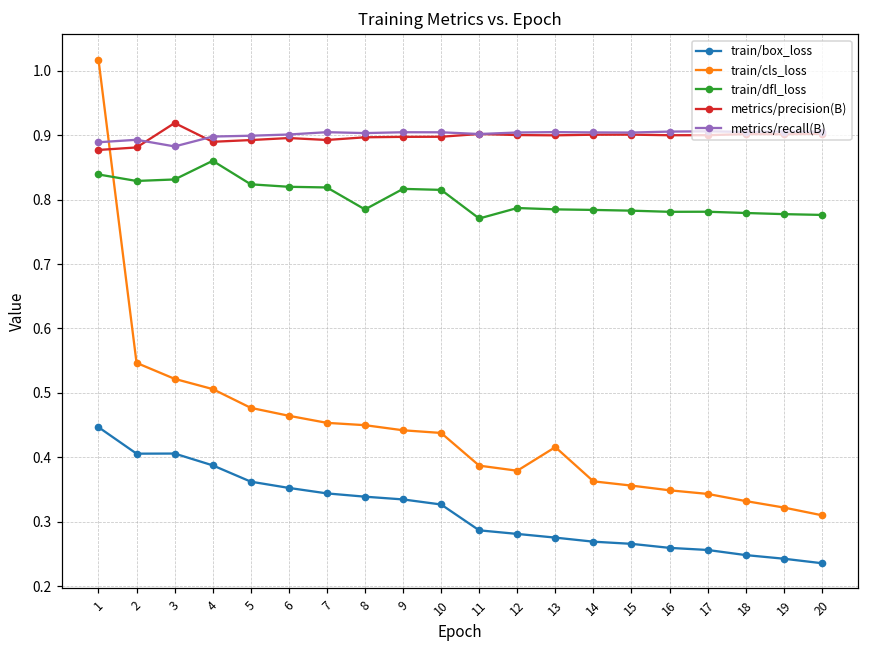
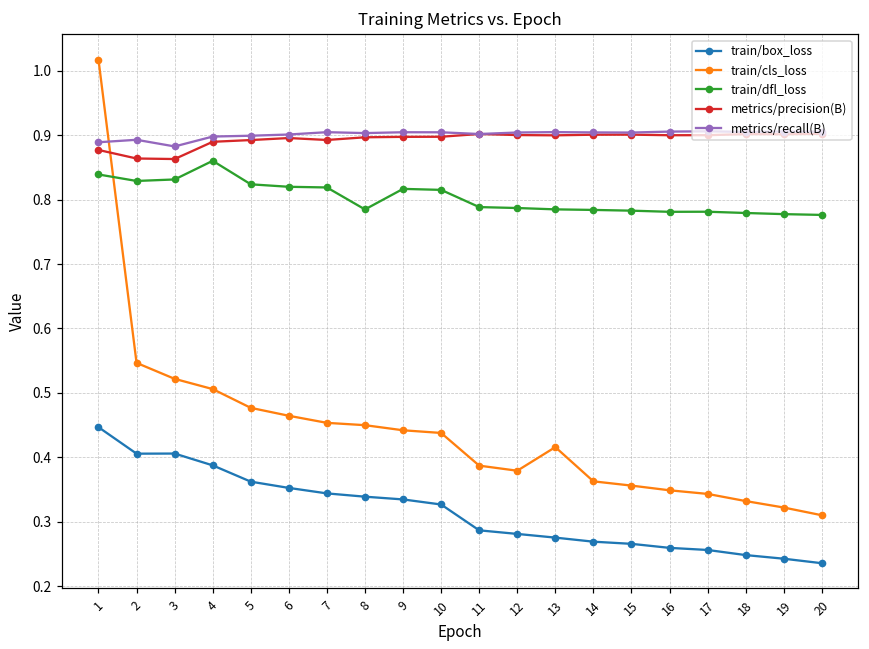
  {
    "train/box_loss": {
      "1": 0.45,
      "2": 0.41,
      "3": 0.41,
      "4": 0.39,
      "5": 0.36,
      "6": 0.35,
      "7": 0.34,
      "8": 0.34,
      "9": 0.33,
      "10": 0.33,
      "11": 0.29,
      "12": 0.28,
      "13": 0.28,
      "14": 0.27,
      "15": 0.27,
      "16": 0.26,
      "17": 0.26,
      "18": 0.25,
      "19": 0.24,
      "20": 0.24
    },
    "train/cls_loss": {
      "1": 1.02,
      "2": 0.55,
      "3": 0.52,
      "4": 0.51,
      "5": 0.48,
      "6": 0.46,
      "7": 0.45,
      "8": 0.45,
      "9": 0.44,
      "10": 0.44,
      "11": 0.39,
      "12": 0.38,
      "13": 0.42,
      "14": 0.36,
      "15": 0.36,
      "16": 0.35,
      "17": 0.34,
      "18": 0.33,
      "19": 0.32,
      "20": 0.31
    },
    "train/dfl_loss": {
      "1": 0.84,
      "2": 0.83,
      "3": 0.83,
      "4": 0.86,
      "5": 0.82,
      "6": 0.82,
      "7": 0.82,
      "8": 0.78,
      "9": 0.82,
      "10": 0.82,
-     "11": 0.77,
+     "11": 0.79,
      "12": 0.79,
      "13": 0.78,
      "14": 0.78,
      "15": 0.78,
      "16": 0.78,
      "17": 0.78,
      "18": 0.78,
      "19": 0.78,
      "20": 0.78
    },
    "metrics/precision(B)": {
      "1": 0.88,
-     "2": 0.88,
-     "3": 0.92,
+     "2": 0.86,
+     "3": 0.86,
      "4": 0.89,
      "5": 0.89,
      "6": 0.90,
      "7": 0.89,
      "8": 0.90,
      "9": 0.90,
      "10": 0.90,
      "13": 0.90,
      "16": 0.90
    },
    "metrics/recall(B)": {
      "1": 0.89,
      "2": 0.89,
      "3": 0.88,
      "4": 0.90,
      "5": 0.90,
      "6": 0.90,
      "7": 0.90,
      "8": 0.90,
      "9": 0.90,
      "10": 0.90,
      "13": 0.90,
      "16": 0.91
    }
  }
